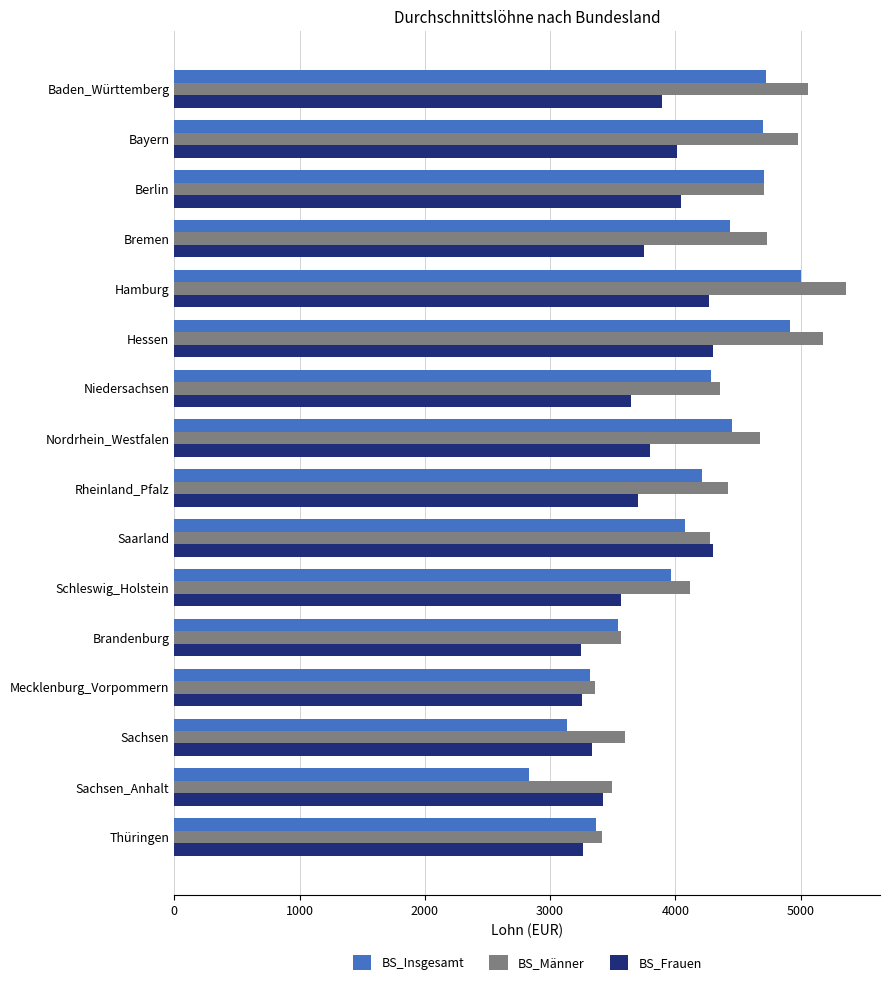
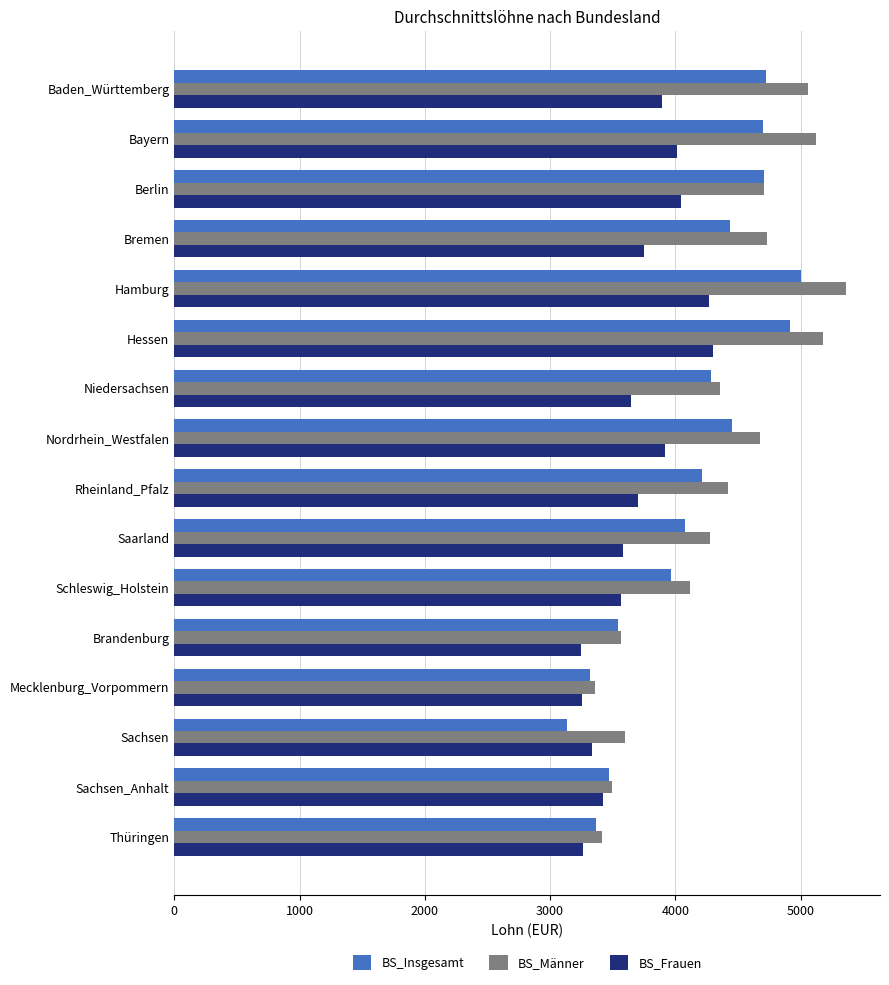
  {
    "BS_Insgesamt": {
      "Baden_Württemberg": 4720,
      "Bayern": 4700,
      "Berlin": 4710,
      "Bremen": 4440,
      "Hamburg": 5000,
      "Hessen": 4920,
      "Niedersachsen": 4290,
      "Nordrhein_Westfalen": 4450,
      "Rheinland_Pfalz": 4210,
      "Saarland": 4080,
      "Schleswig_Holstein": 3960,
      "Brandenburg": 3540,
      "Mecklenburg_Vorpommern": 3320,
      "Sachsen": 3130,
-     "Sachsen_Anhalt": 2830,
+     "Sachsen_Anhalt": 3470,
      "Thüringen": 3370
    },
    "BS_Männer": {
      "Baden_Württemberg": 5060,
-     "Bayern": 4980,
+     "Bayern": 5120,
      "Berlin": 4710,
      "Bremen": 4730,
      "Hamburg": 5370,
      "Hessen": 5180,
      "Niedersachsen": 4360,
      "Nordrhein_Westfalen": 4670,
      "Rheinland_Pfalz": 4420,
      "Saarland": 4280,
      "Schleswig_Holstein": 4120,
      "Brandenburg": 3570,
      "Mecklenburg_Vorpommern": 3360,
      "Sachsen": 3600,
      "Sachsen_Anhalt": 3490,
      "Thüringen": 3420
    },
    "BS_Frauen": {
      "Baden_Württemberg": 3890,
      "Bayern": 4010,
      "Berlin": 4050,
      "Bremen": 3750,
      "Hamburg": 4270,
      "Hessen": 4300,
      "Niedersachsen": 3650,
-     "Nordrhein_Westfalen": 3800,
+     "Nordrhein_Westfalen": 3910,
      "Rheinland_Pfalz": 3700,
-     "Saarland": 4300,
+     "Saarland": 3580,
      "Schleswig_Holstein": 3570,
      "Brandenburg": 3250,
      "Mecklenburg_Vorpommern": 3250,
      "Sachsen": 3340,
      "Sachsen_Anhalt": 3420,
      "Thüringen": 3270
    }
  }
